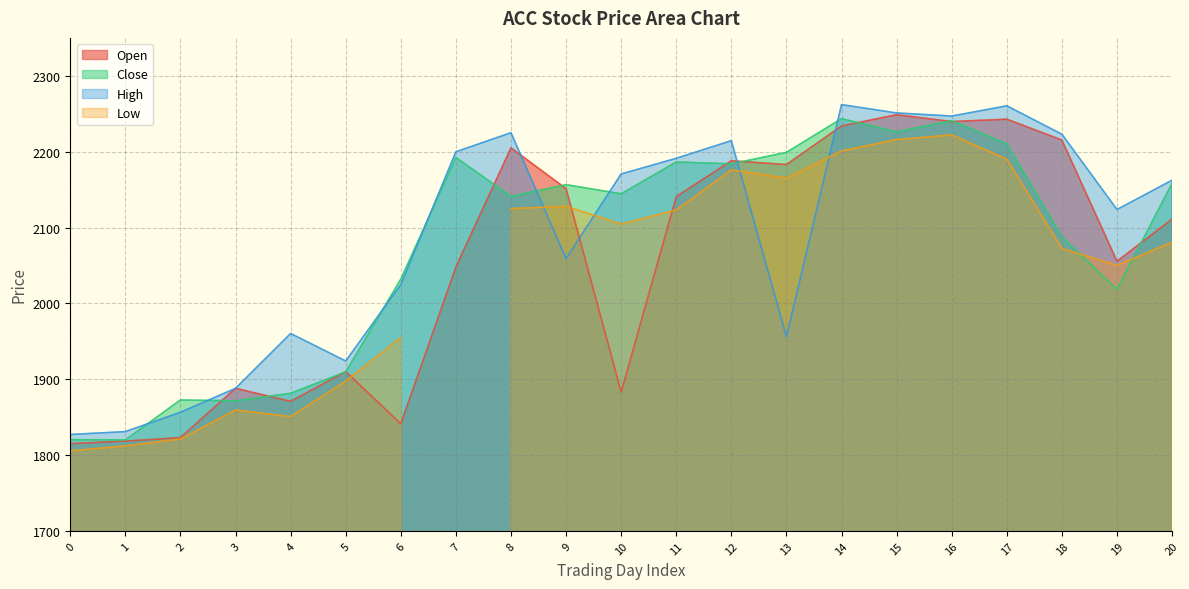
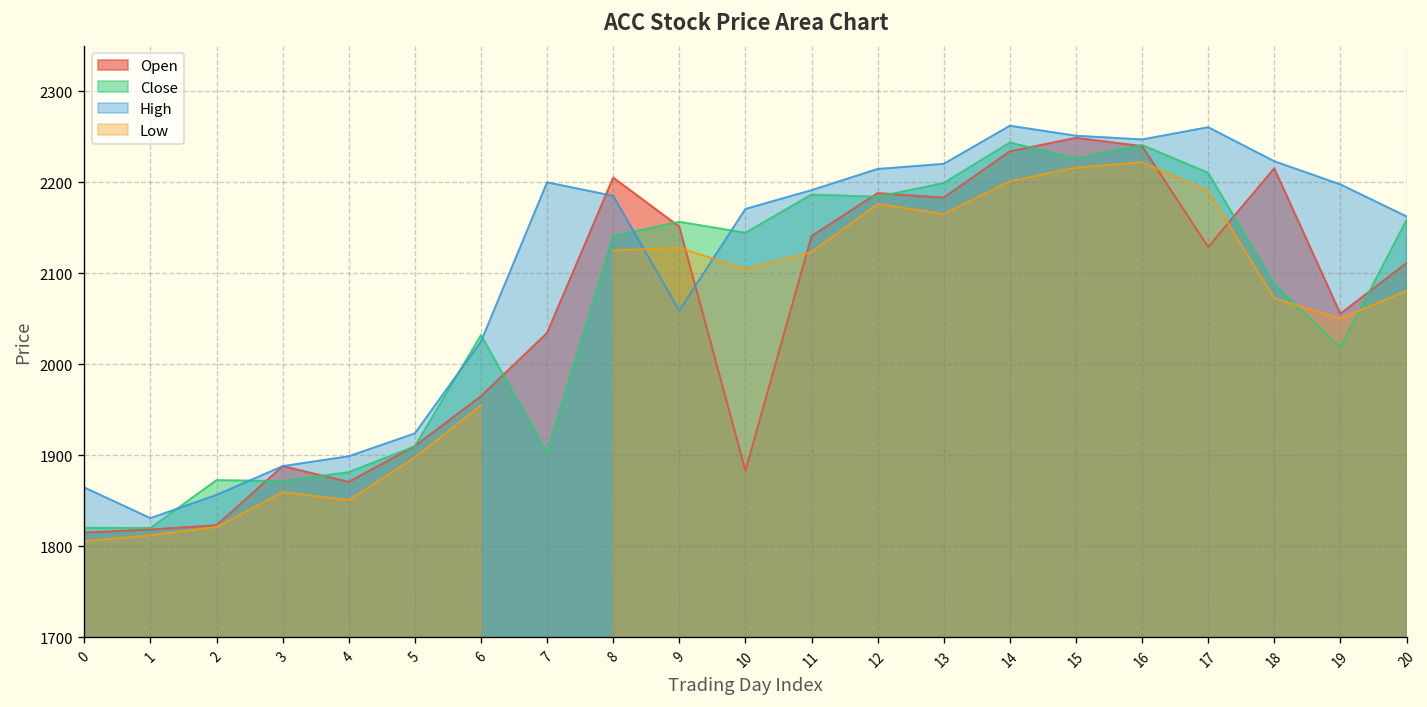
  {
    "Open": {
      "0": 1820,
      "4": 1870,
-     "6": 1840,
-     "7": 2050,
+     "6": 1960,
+     "7": 2030,
      "8": 2210,
      "9": 2150,
      "10": 1880,
      "11": 2140,
      "12": 2190,
      "13": 2180,
      "14": 2230,
-     "17": 2240,
+     "17": 2130,
      "18": 2220,
      "19": 2060,
      "20": 2110
    },
    "Close": {
      "0": 1820,
      "2": 1870,
      "3": 1870,
      "4": 1880,
      "6": 2030,
-     "7": 2190,
+     "7": 1900,
      "8": 2140,
      "9": 2160,
      "10": 2140,
      "11": 2190,
      "12": 2180,
      "13": 2200,
      "14": 2240,
      "15": 2230,
      "17": 2210,
      "18": 2090,
      "19": 2020,
      "20": 2160
    },
    "High": {
-     "0": 1830,
+     "0": 1860,
      "1": 1830,
      "2": 1860,
-     "4": 1960,
+     "4": 1900,
      "5": 1920,
      "6": 2020,
      "7": 2200,
-     "8": 2230,
+     "8": 2190,
      "9": 2060,
      "10": 2170,
      "11": 2190,
      "12": 2210,
-     "13": 1960,
+     "13": 2220,
      "14": 2260,
      "16": 2250,
      "17": 2260,
      "18": 2220,
-     "19": 2120,
+     "19": 2200,
      "20": 2160
    }
  }
